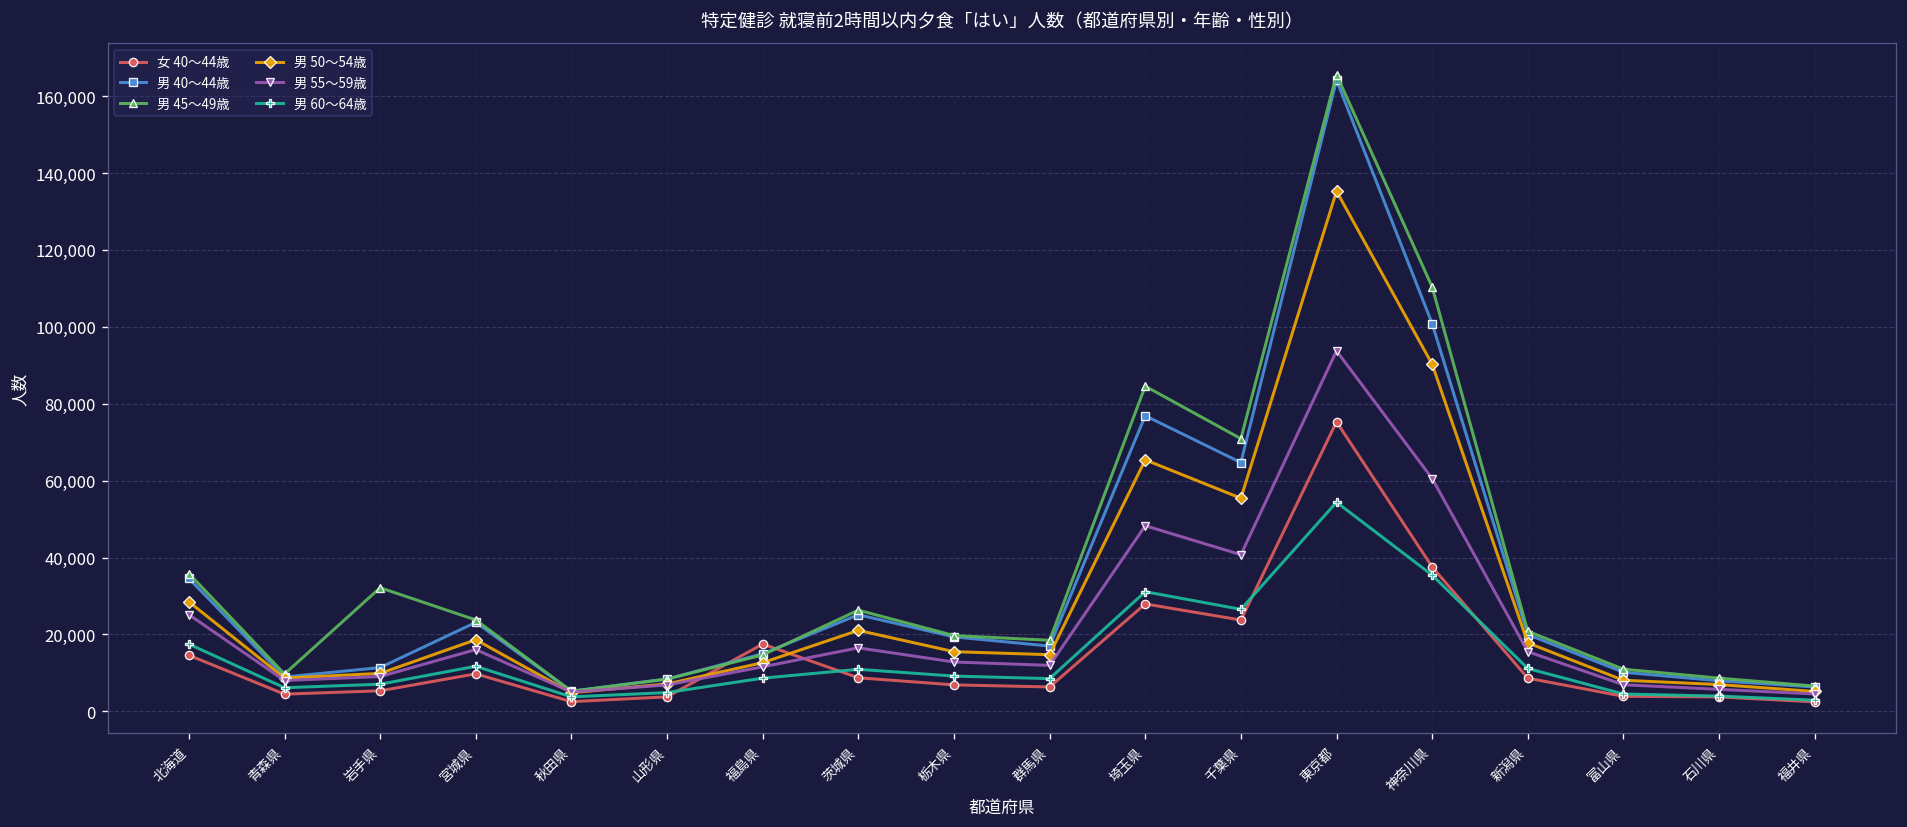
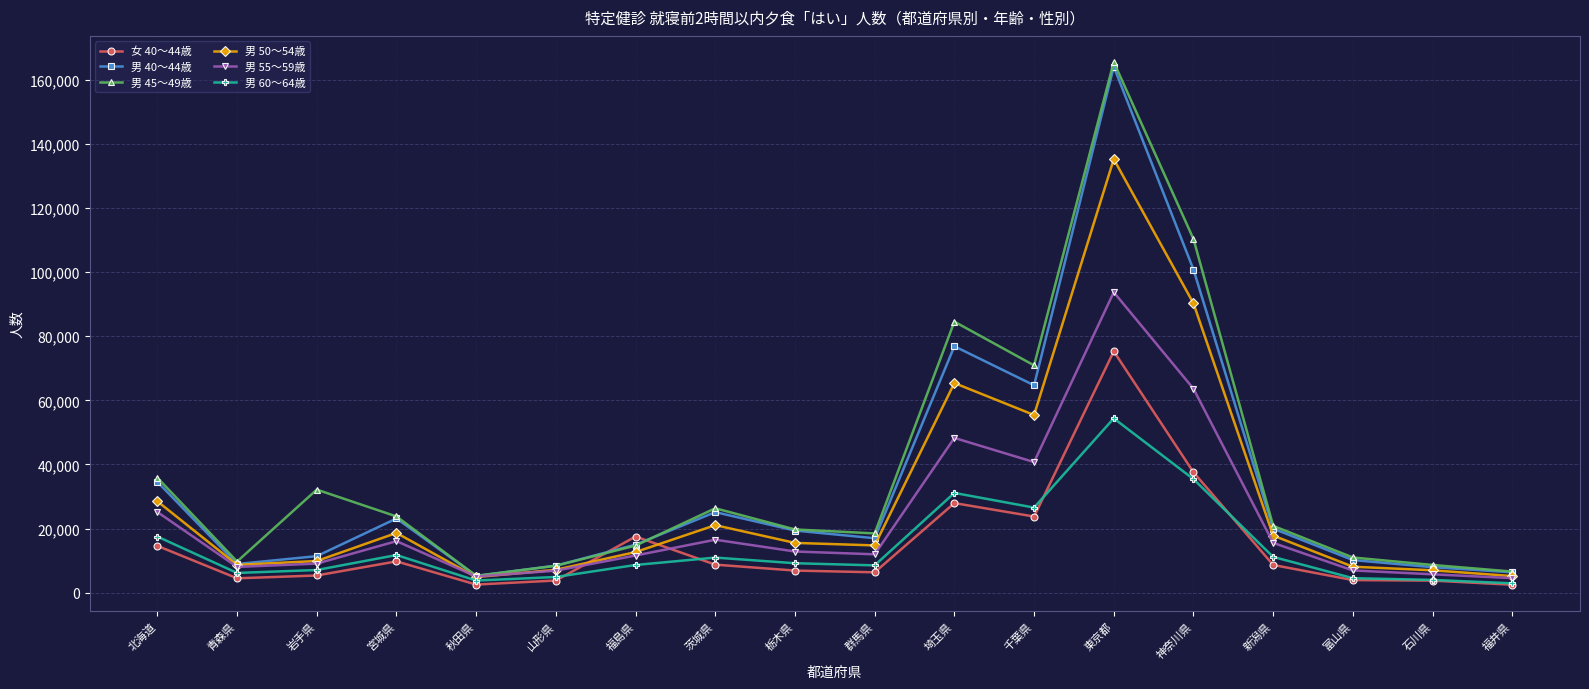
  {
    "女 40～44歳": {
      "北海道": "15,000",
      "青森県": "4,000",
      "岩手県": "5,000",
      "宮城県": "10,000",
      "秋田県": "3,000",
      "山形県": "4,000",
      "福島県": "18,000",
      "茨城県": "9,000",
      "栃木県": "7,000",
      "群馬県": "6,000",
      "埼玉県": "28,000",
      "千葉県": "24,000",
      "東京都": "75,000",
      "神奈川県": "38,000",
      "新潟県": "9,000"
    },
    "男 40～44歳": {
      "北海道": "35,000",
      "岩手県": "11,000",
      "茨城県": "25,000",
      "群馬県": "17,000",
      "埼玉県": "77,000",
      "千葉県": "65,000",
      "東京都": "164,000",
      "神奈川県": "101,000",
      "新潟県": "20,000"
    },
    "男 45～49歳": {
      "北海道": "36,000",
      "岩手県": "32,000",
      "茨城県": "26,000",
      "群馬県": "18,000",
      "埼玉県": "85,000",
      "千葉県": "71,000",
      "東京都": "166,000",
      "神奈川県": "110,000",
      "新潟県": "21,000"
    },
    "男 50～54歳": {
      "北海道": "28,000",
      "岩手県": "10,000",
      "宮城県": "19,000",
      "福島県": "13,000",
      "茨城県": "21,000",
      "栃木県": "16,000",
      "群馬県": "15,000",
      "埼玉県": "65,000",
      "千葉県": "55,000",
      "東京都": "135,000",
      "神奈川県": "90,000",
      "新潟県": "18,000",
      "富山県": "8,000",
      "石川県": "7,000"
    },
    "男 55～59歳": {
      "北海道": "25,000",
      "岩手県": "9,000",
      "宮城県": "16,000",
      "福島県": "12,000",
      "茨城県": "17,000",
      "栃木県": "13,000",
      "群馬県": "12,000",
      "埼玉県": "48,000",
      "千葉県": "41,000",
      "東京都": "94,000",
-     "神奈川県": "61,000",
+     "神奈川県": "64,000",
      "新潟県": "16,000",
      "富山県": "7,000",
      "石川県": "6,000"
    },
    "男 60～64歳": {
      "北海道": "17,000",
      "青森県": "6,000",
      "岩手県": "7,000",
      "宮城県": "12,000",
      "秋田県": "4,000",
      "山形県": "5,000",
      "福島県": "9,000",
      "茨城県": "11,000",
      "栃木県": "9,000",
      "群馬県": "9,000",
      "埼玉県": "31,000",
      "千葉県": "27,000",
      "東京都": "54,000",
      "神奈川県": "35,000",
      "新潟県": "11,000"
    }
  }
